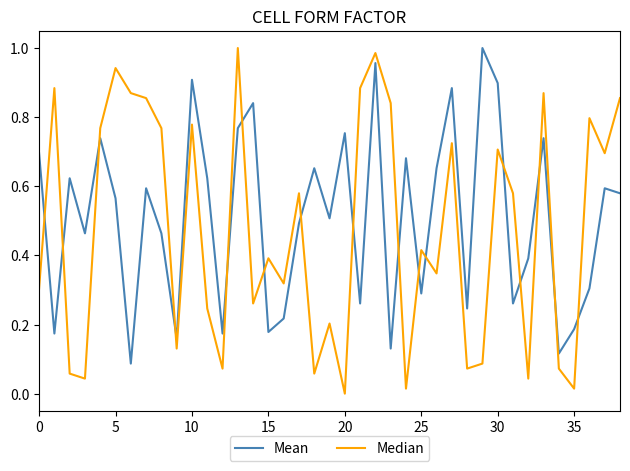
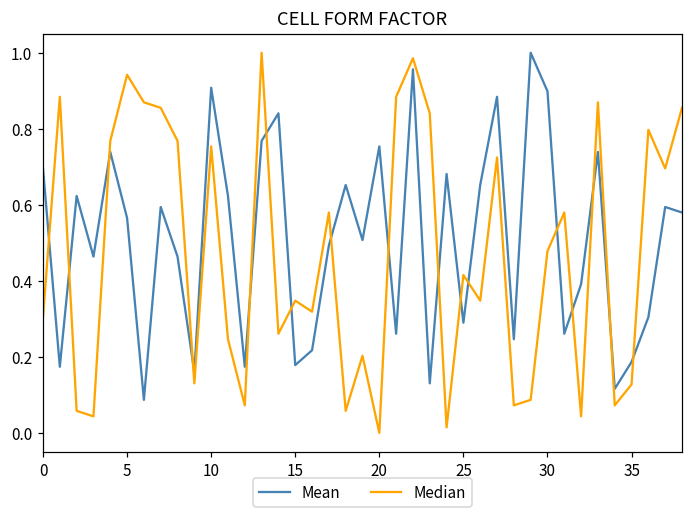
  {
    "Mean": {
      "0": 0.70,
      "5": 0.57,
      "10": 0.91,
      "15": 0.18,
      "20": 0.75,
      "25": 0.29,
      "30": 0.90,
      "35": 0.19
    },
    "Median": {
      "0": 0.30,
      "5": 0.94,
-     "10": 0.78,
-     "15": 0.39,
+     "10": 0.75,
+     "15": 0.35,
      "20": 0.00,
      "25": 0.42,
-     "30": 0.71,
-     "35": 0.01
+     "30": 0.48,
+     "35": 0.13
    }
  }
